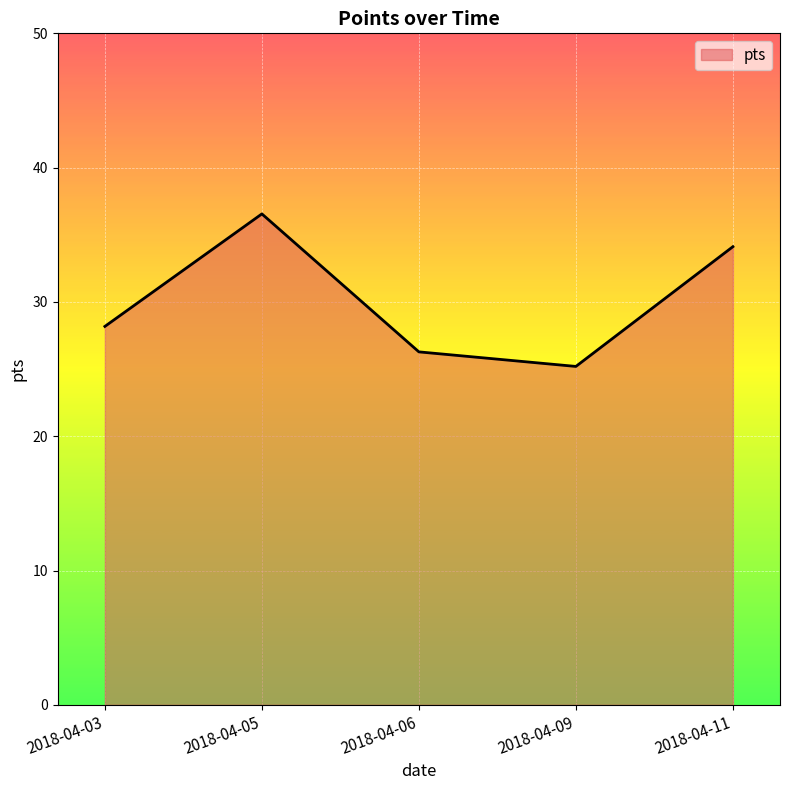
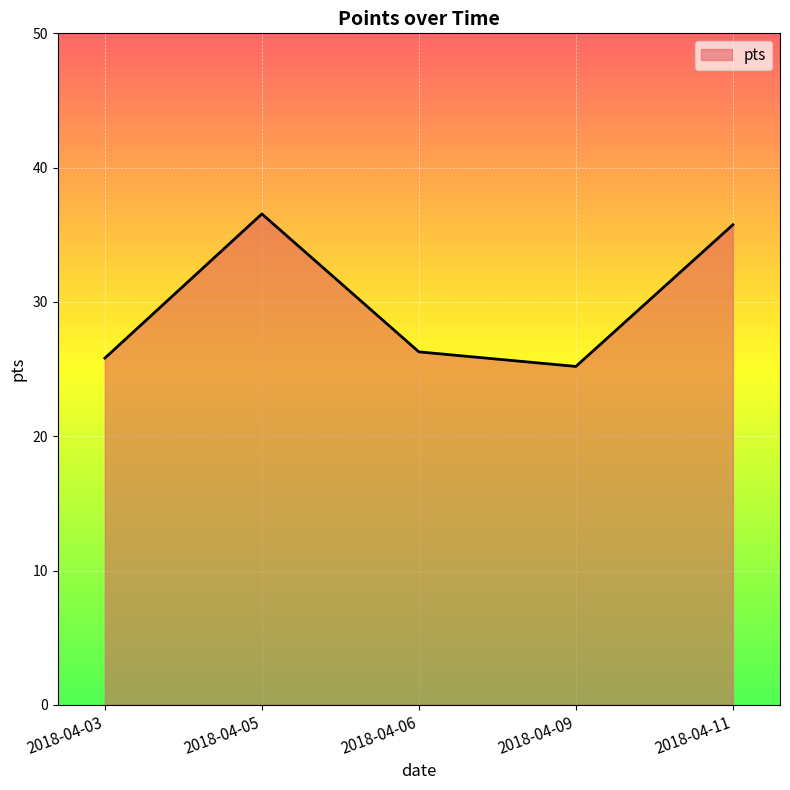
  {
-   "2018-04-03": 28.2,
+   "2018-04-03": 25.8,
    "2018-04-05": 36.6,
    "2018-04-06": 26.3,
    "2018-04-09": 25.2,
-   "2018-04-11": 34.1
+   "2018-04-11": 35.7
  }
